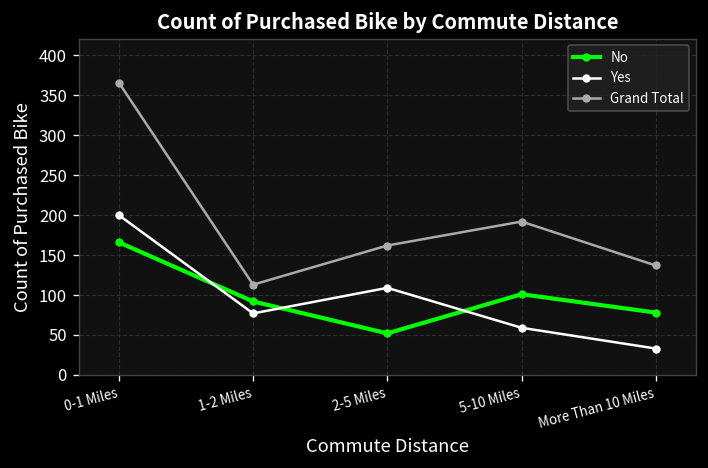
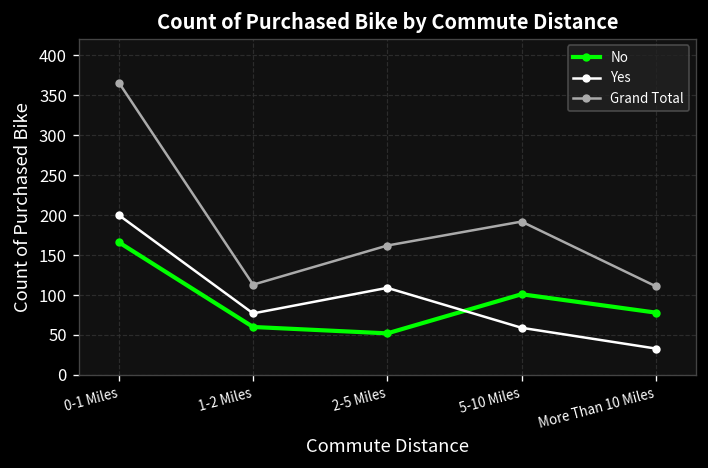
  {
    "No": {
      "0-1 Miles": 170,
-     "1-2 Miles": 90,
+     "1-2 Miles": 60,
      "2-5 Miles": 50,
      "5-10 Miles": 100,
      "More Than 10 Miles": 80
    },
    "Yes": {
      "0-1 Miles": 200,
      "1-2 Miles": 80,
      "2-5 Miles": 110,
      "5-10 Miles": 60,
      "More Than 10 Miles": 30
    },
    "Grand Total": {
      "0-1 Miles": 370,
      "1-2 Miles": 110,
      "2-5 Miles": 160,
      "5-10 Miles": 190,
-     "More Than 10 Miles": 140
+     "More Than 10 Miles": 110
    }
  }
